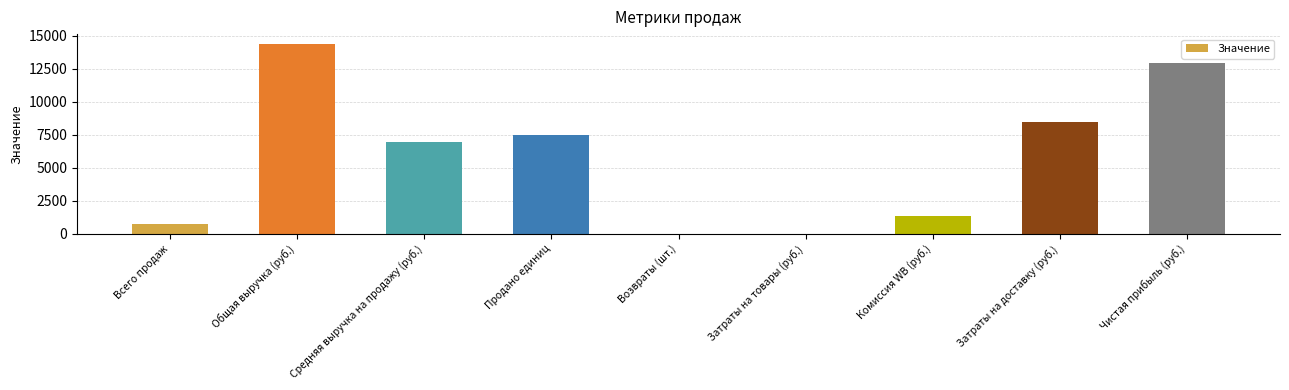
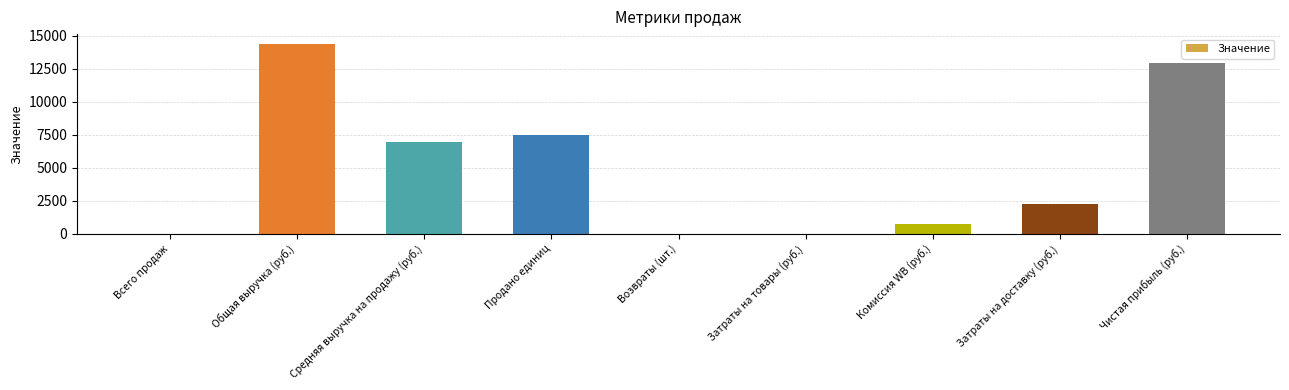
  {
-   "Всего продаж": 700,
+   "Всего продаж": 0,
    "Общая выручка (руб.)": 14400,
    "Средняя выручка на продажу (руб.)": 7000,
    "Продано единиц": 7500,
    "Затраты на товары (руб.)": 0,
-   "Комиссия WB (руб.)": 1400,
-   "Затраты на доставку (руб.)": 8500,
+   "Комиссия WB (руб.)": 700,
+   "Затраты на доставку (руб.)": 2200,
    "Чистая прибыль (руб.)": 13000
  }
